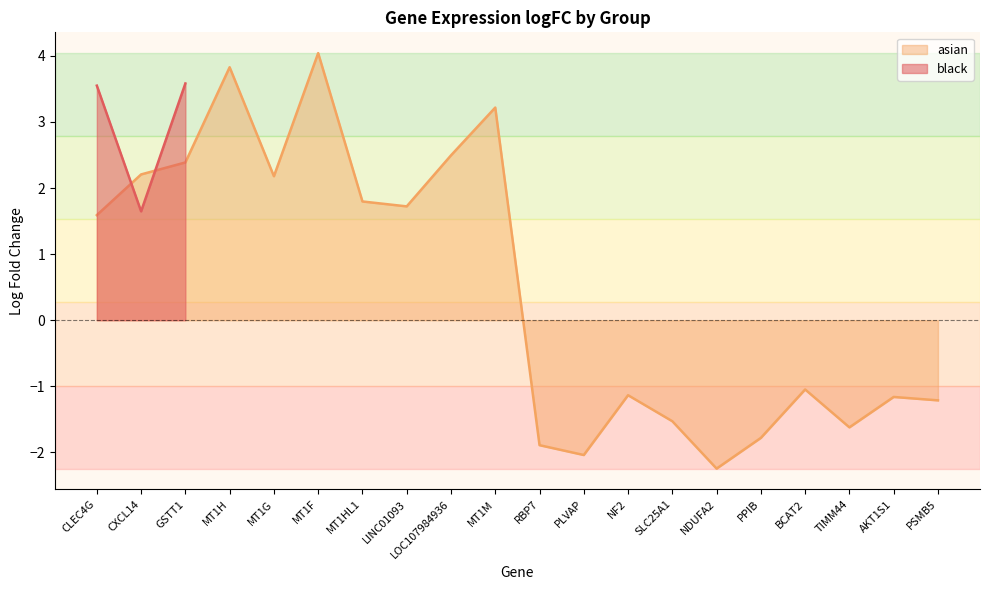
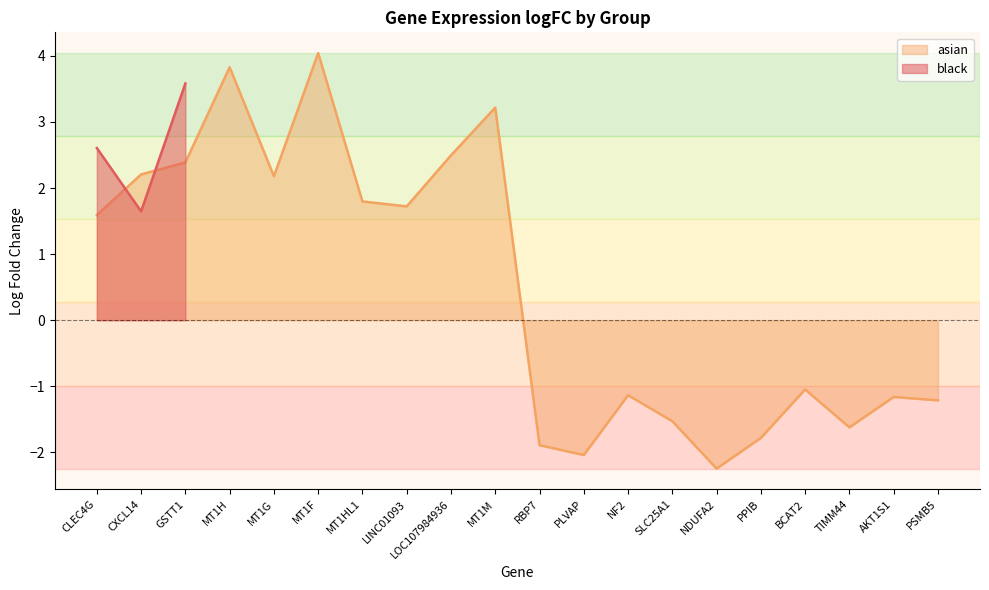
  {
    "black": {
-     "CLEC4G": 3.5,
+     "CLEC4G": 2.6,
      "CXCL14": 1.6,
      "GSTT1": 3.6
    }
  }
